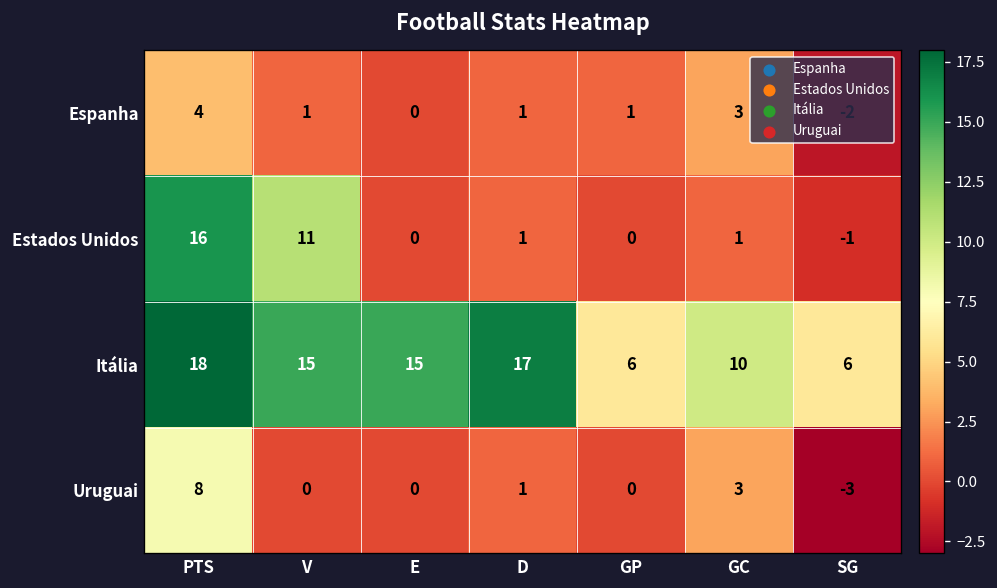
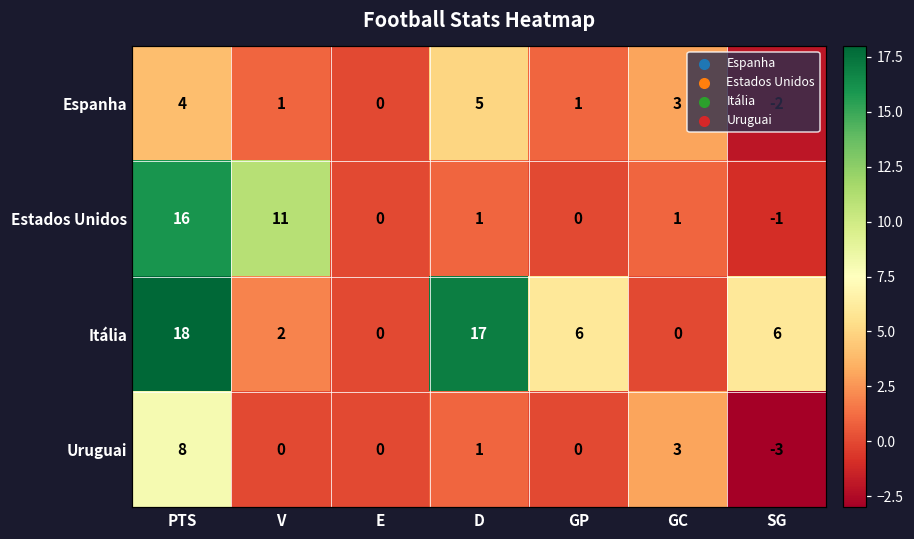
  {
    "Espanha": {
      "PTS": 4,
      "V": 1,
      "E": 0,
-     "D": 1,
+     "D": 5,
      "GP": 1,
      "GC": 3
    },
    "Estados Unidos": {
      "PTS": 16,
      "V": 11,
      "E": 0,
      "D": 1,
      "GP": 0,
      "GC": 1,
      "SG": -1
    },
    "Itália": {
      "PTS": 18,
-     "V": 15,
-     "E": 15,
+     "V": 2,
+     "E": 0,
      "D": 17,
      "GP": 6,
-     "GC": 10,
+     "GC": 0,
      "SG": 6
    },
    "Uruguai": {
      "PTS": 8,
      "V": 0,
      "E": 0,
      "D": 1,
      "GP": 0,
      "GC": 3,
      "SG": -3
    }
  }
